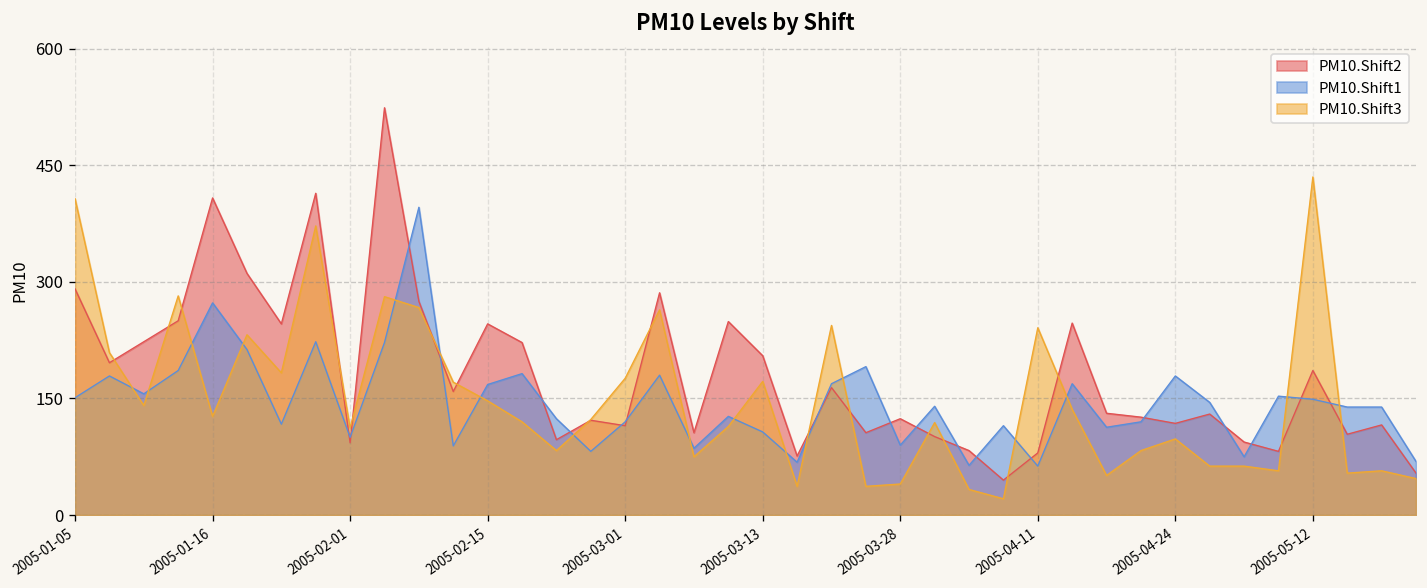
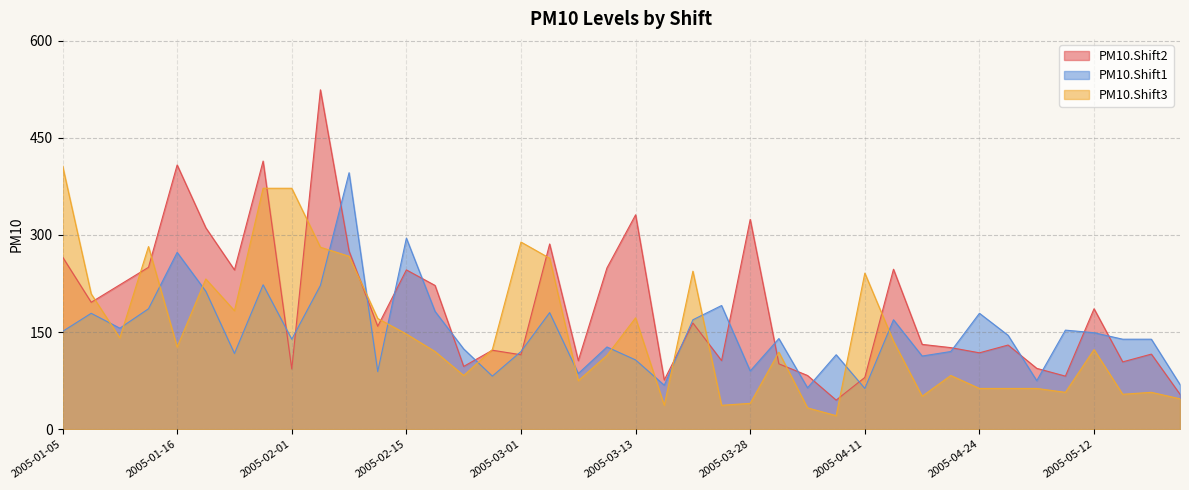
  {
    "PM10.Shift2": {
-     "2005-01-05": 290,
+     "2005-01-05": 270,
      "2005-01-16": 410,
      "2005-02-01": 90,
      "2005-02-15": 250,
      "2005-03-01": 120,
-     "2005-03-13": 210,
-     "2005-03-28": 120,
+     "2005-03-13": 330,
+     "2005-03-28": 320,
      "2005-04-11": 80,
      "2005-04-24": 120,
      "2005-05-12": 190
    },
    "PM10.Shift1": {
      "2005-01-05": 150,
      "2005-01-16": 270,
-     "2005-02-01": 100,
-     "2005-02-15": 170,
+     "2005-02-01": 140,
+     "2005-02-15": 300,
      "2005-03-01": 120,
      "2005-03-13": 110,
      "2005-03-28": 90,
      "2005-04-11": 60,
      "2005-04-24": 180,
      "2005-05-12": 150
    },
    "PM10.Shift3": {
      "2005-01-05": 410,
      "2005-01-16": 130,
-     "2005-02-01": 110,
+     "2005-02-01": 370,
      "2005-02-15": 150,
-     "2005-03-01": 180,
+     "2005-03-01": 290,
      "2005-03-13": 170,
      "2005-03-28": 40,
      "2005-04-11": 240,
-     "2005-04-24": 100,
-     "2005-05-12": 440
+     "2005-04-24": 60,
+     "2005-05-12": 120
    }
  }
